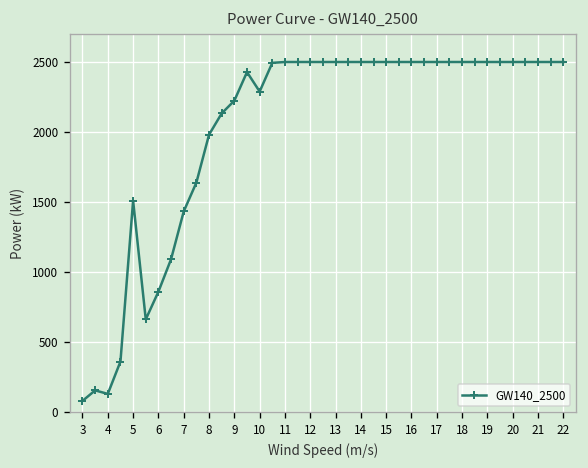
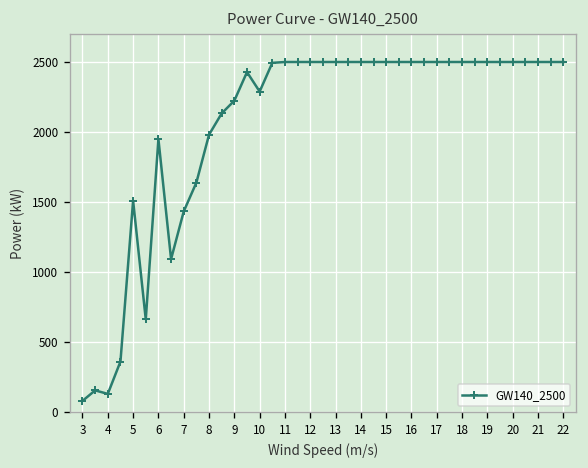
  {
    "3": 80,
    "4": 130,
    "5": 1510,
-   "6": 860,
+   "6": 1950,
    "7": 1430,
    "8": 1980,
    "9": 2220,
    "10": 2290,
    "11": 2500,
    "12": 2500,
    "13": 2500,
    "14": 2500,
    "15": 2500,
    "16": 2500,
    "17": 2500,
    "18": 2500,
    "19": 2500,
    "20": 2500,
    "21": 2500,
    "22": 2500
  }
